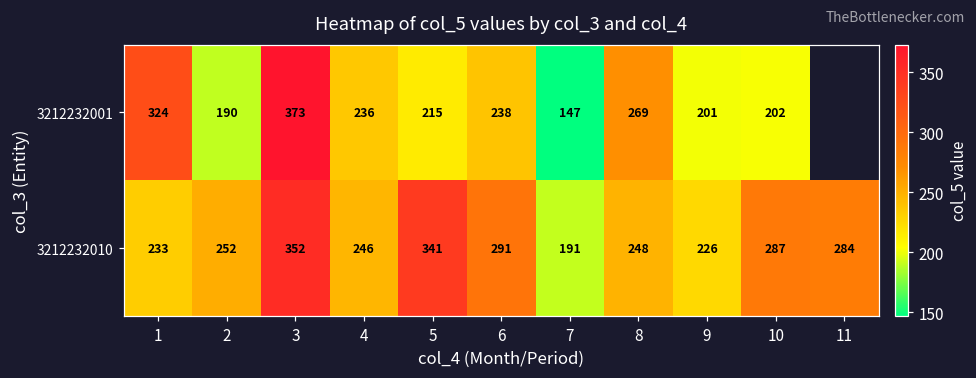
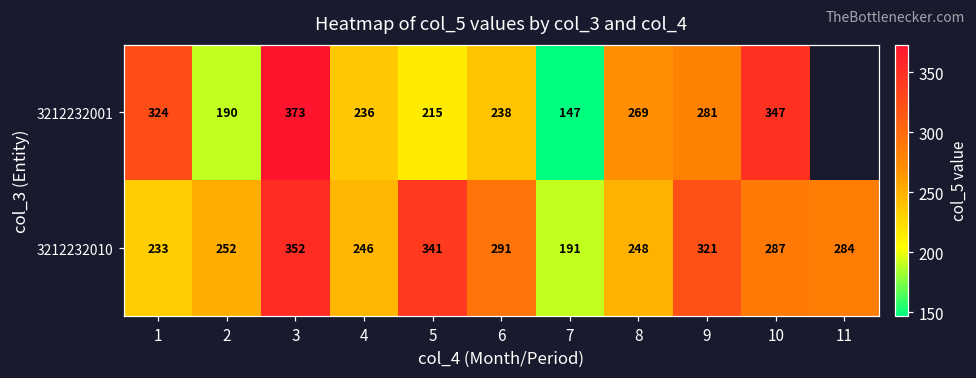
  {
    "3212232001": {
      "1": 324,
      "2": 190,
      "3": 373,
      "4": 236,
      "5": 215,
      "6": 238,
      "7": 147,
      "8": 269,
-     "9": 201,
-     "10": 202
+     "9": 281,
+     "10": 347
    },
    "3212232010": {
      "1": 233,
      "2": 252,
      "3": 352,
      "4": 246,
      "5": 341,
      "6": 291,
      "7": 191,
      "8": 248,
-     "9": 226,
+     "9": 321,
      "10": 287,
      "11": 284
    }
  }
